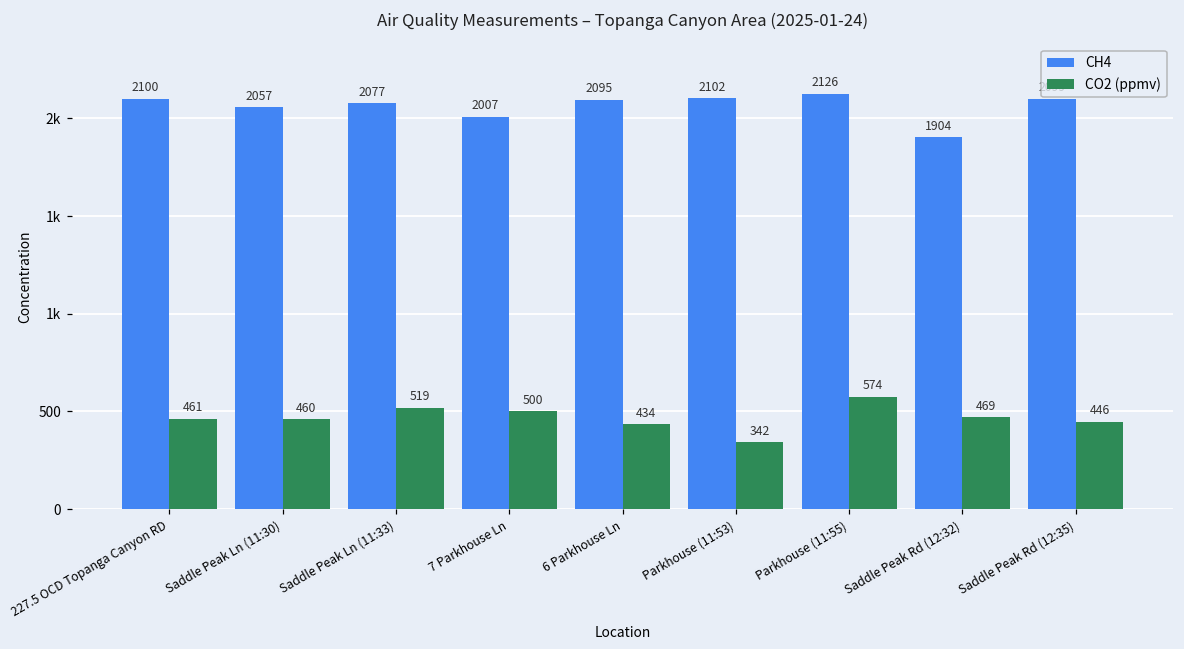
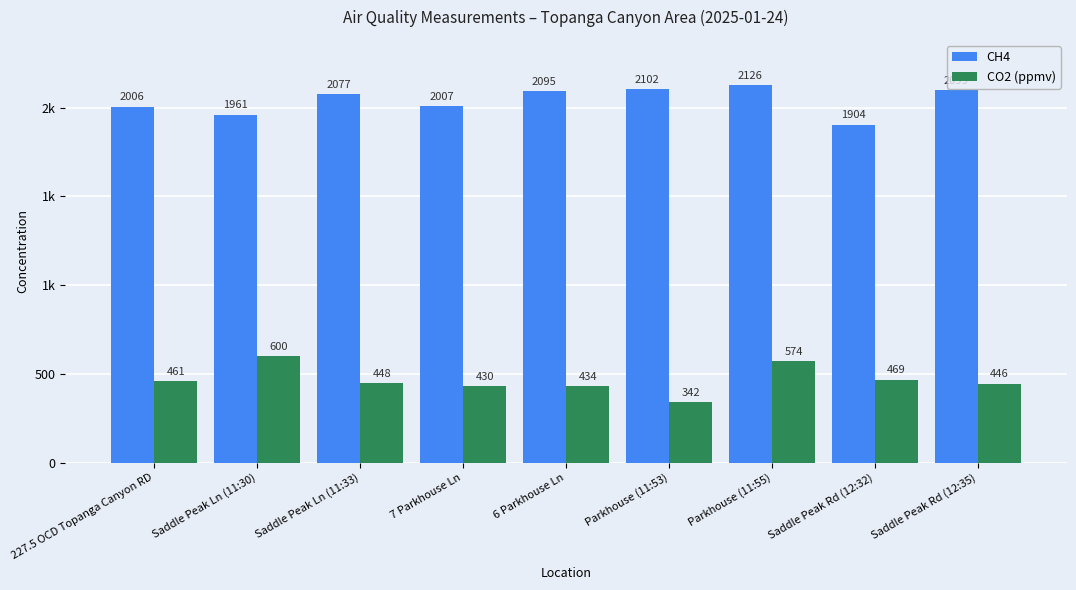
  {
    "CH4": {
-     "227.5 OCD Topanga Canyon RD": 2100,
-     "Saddle Peak Ln (11:30)": 2057,
+     "227.5 OCD Topanga Canyon RD": 2006,
+     "Saddle Peak Ln (11:30)": 1961,
      "Saddle Peak Ln (11:33)": 2077,
      "7 Parkhouse Ln": 2007,
      "6 Parkhouse Ln": 2095,
      "Parkhouse (11:53)": 2102,
      "Parkhouse (11:55)": 2126,
      "Saddle Peak Rd (12:32)": 1904
    },
    "CO2 (ppmv)": {
      "227.5 OCD Topanga Canyon RD": 461,
-     "Saddle Peak Ln (11:30)": 460,
-     "Saddle Peak Ln (11:33)": 519,
-     "7 Parkhouse Ln": 500,
+     "Saddle Peak Ln (11:30)": 600,
+     "Saddle Peak Ln (11:33)": 448,
+     "7 Parkhouse Ln": 430,
      "6 Parkhouse Ln": 434,
      "Parkhouse (11:53)": 342,
      "Parkhouse (11:55)": 574,
      "Saddle Peak Rd (12:32)": 469,
      "Saddle Peak Rd (12:35)": 446
    }
  }
